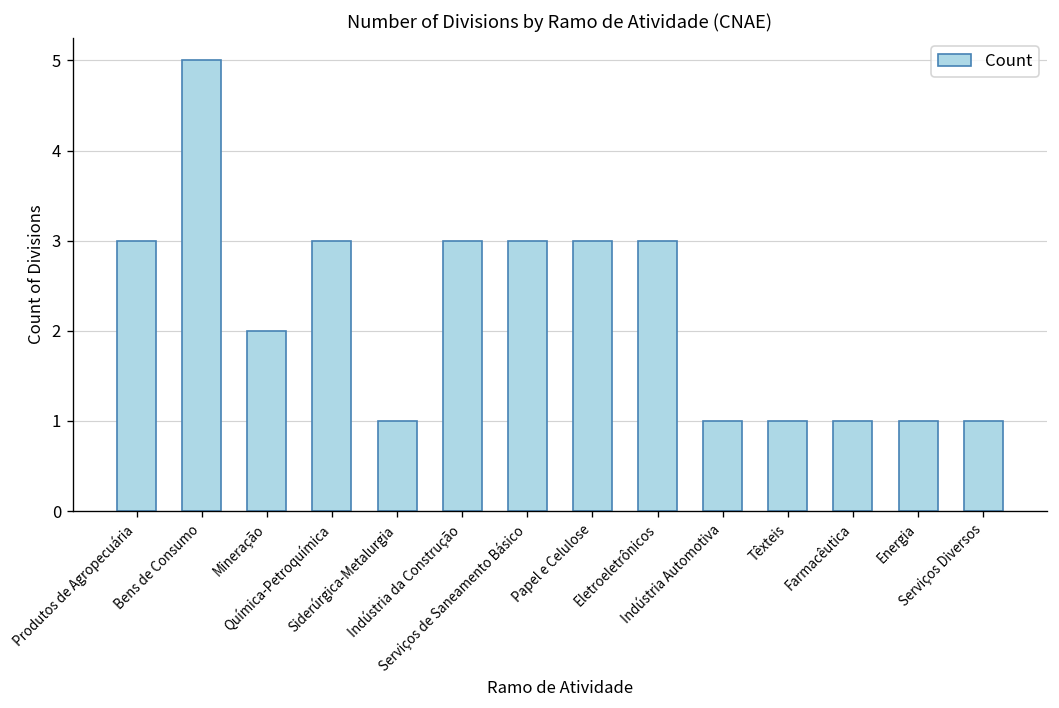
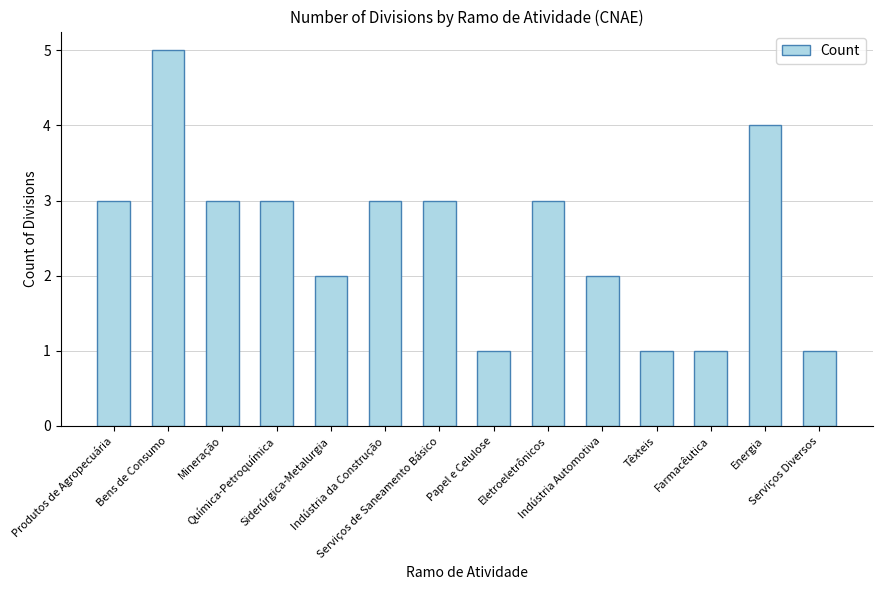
  {
    "Produtos de Agropecuária": 3,
    "Bens de Consumo": 5,
-   "Mineração": 2,
+   "Mineração": 3,
    "Química-Petroquímica": 3,
-   "Siderúrgica-Metalurgia": 1,
+   "Siderúrgica-Metalurgia": 2,
    "Indústria da Construção": 3,
    "Serviços de Saneamento Básico": 3,
-   "Papel e Celulose": 3,
+   "Papel e Celulose": 1,
    "Eletroeletrônicos": 3,
-   "Indústria Automotiva": 1,
+   "Indústria Automotiva": 2,
    "Têxteis": 1,
    "Farmacêutica": 1,
-   "Energia": 1,
+   "Energia": 4,
    "Serviços Diversos": 1
  }
